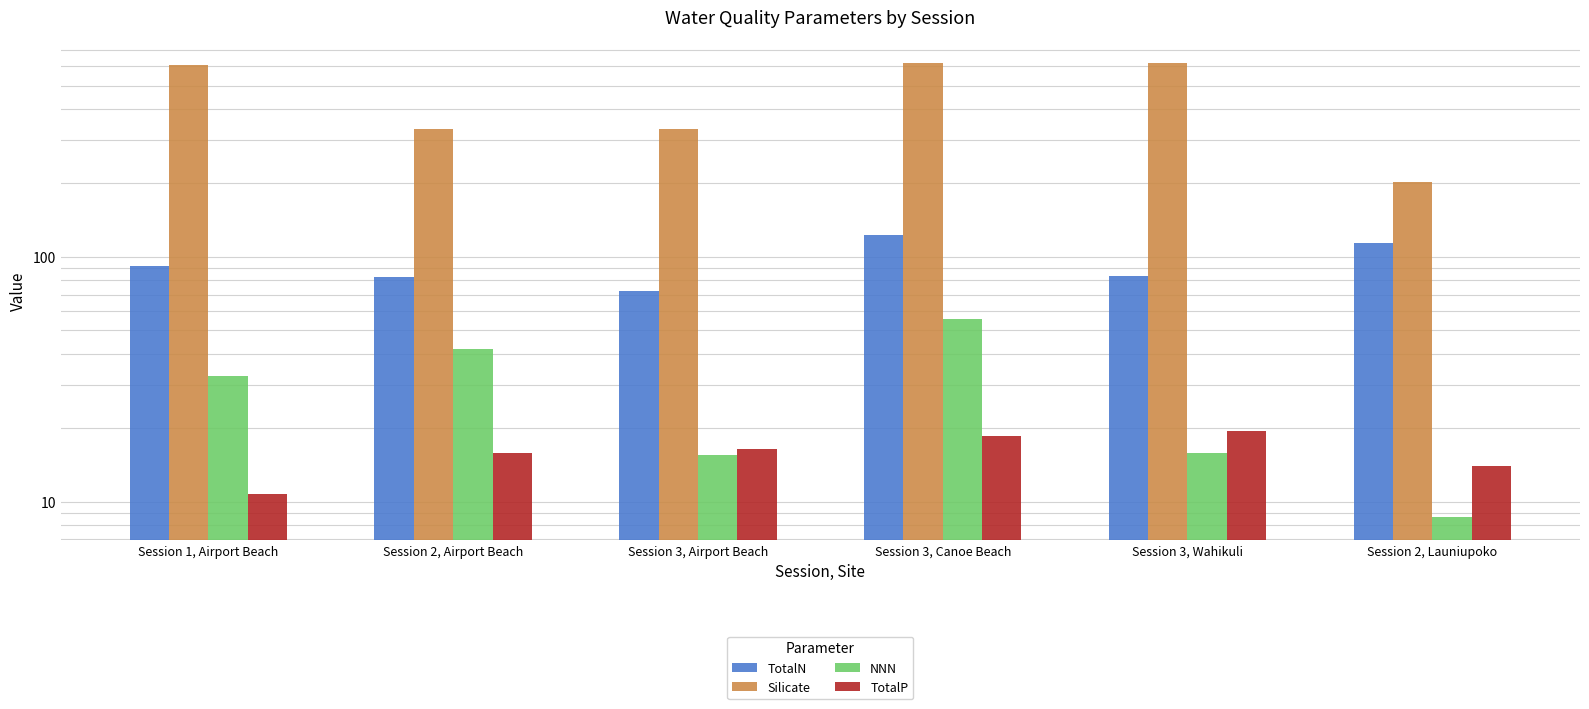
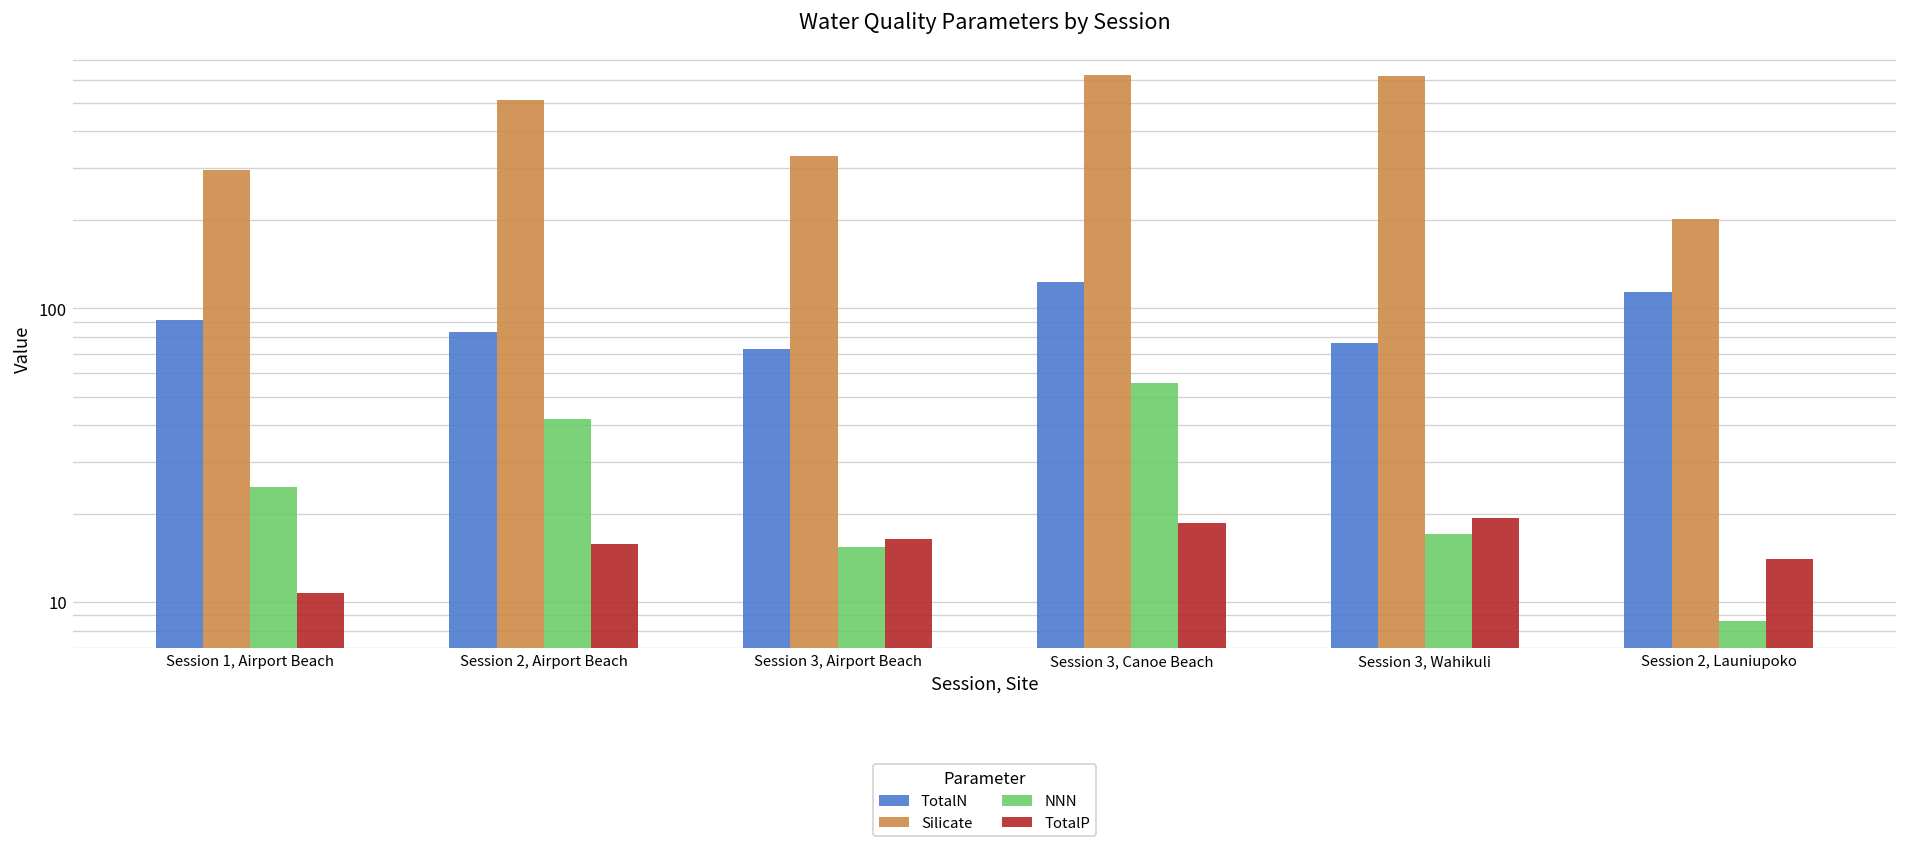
  {
    "TotalN": {
      "Session 1, Airport Beach": 91,
      "Session 2, Airport Beach": 83,
      "Session 3, Airport Beach": 73,
      "Session 3, Canoe Beach": 120,
-     "Session 3, Wahikuli": 83,
+     "Session 3, Wahikuli": 76,
      "Session 2, Launiupoko": 110
    },
    "Silicate": {
-     "Session 1, Airport Beach": 600,
-     "Session 2, Airport Beach": 330,
+     "Session 1, Airport Beach": 290,
+     "Session 2, Airport Beach": 510,
      "Session 3, Airport Beach": 330,
      "Session 3, Canoe Beach": 620,
      "Session 3, Wahikuli": 620,
      "Session 2, Launiupoko": 200
    },
    "NNN": {
-     "Session 1, Airport Beach": 32,
+     "Session 1, Airport Beach": 25,
      "Session 2, Airport Beach": 42,
      "Session 3, Airport Beach": 15,
      "Session 3, Canoe Beach": 56,
-     "Session 3, Wahikuli": 16,
+     "Session 3, Wahikuli": 17,
      "Session 2, Launiupoko": 8.6
    },
    "TotalP": {
      "Session 1, Airport Beach": 11,
      "Session 2, Airport Beach": 16,
      "Session 3, Airport Beach": 16,
      "Session 3, Canoe Beach": 19,
      "Session 3, Wahikuli": 19,
      "Session 2, Launiupoko": 14
    }
  }
